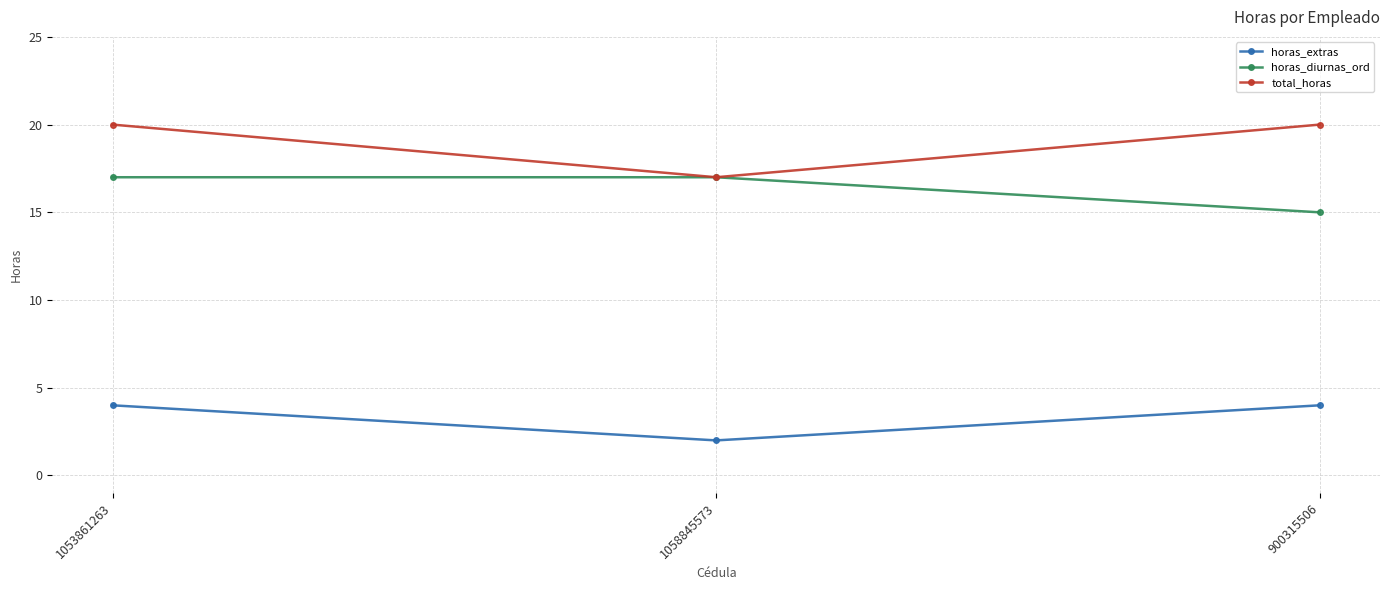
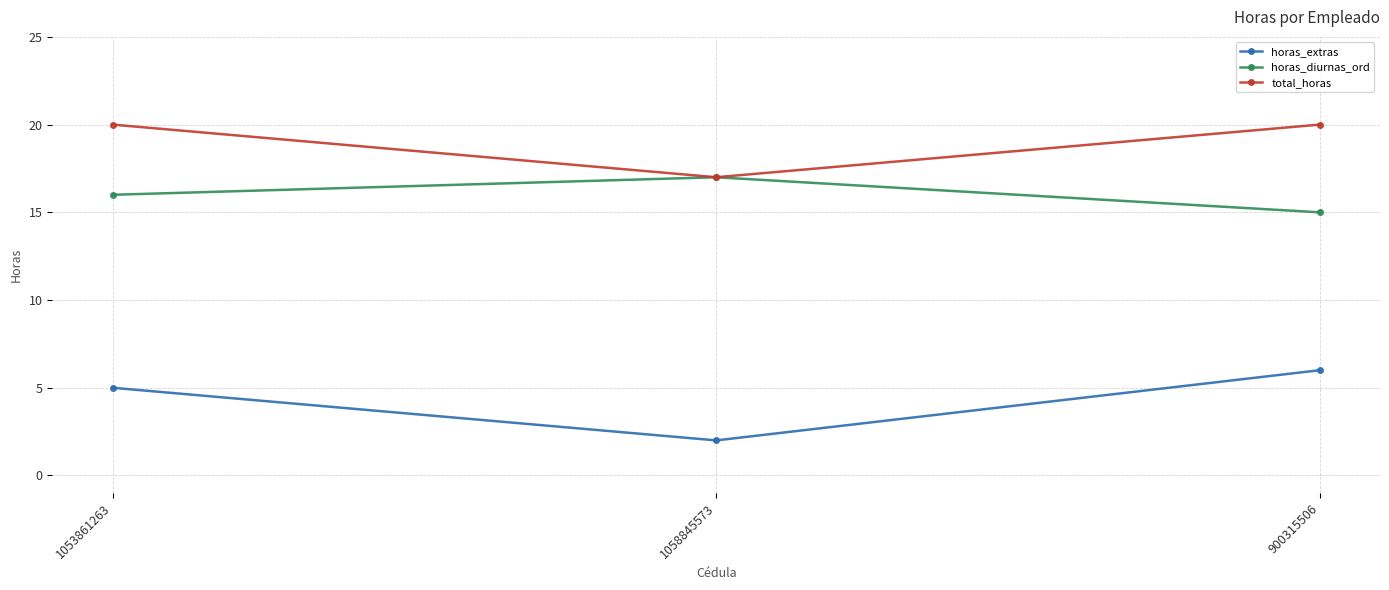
  {
    "horas_extras": {
-     "1053861263": 4,
+     "1053861263": 5,
      "1058845573": 2,
-     "900315506": 4
+     "900315506": 6
    },
    "horas_diurnas_ord": {
-     "1053861263": 17,
+     "1053861263": 16,
      "900315506": 15
    },
    "total_horas": {
      "1053861263": 20,
      "900315506": 20
    }
  }
